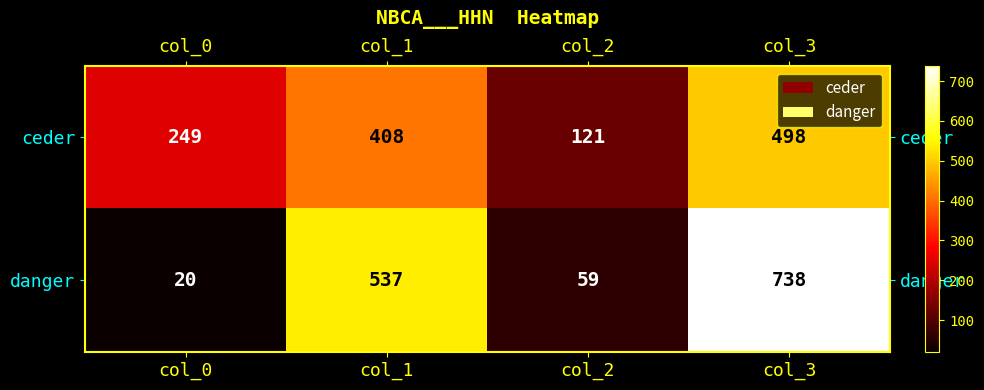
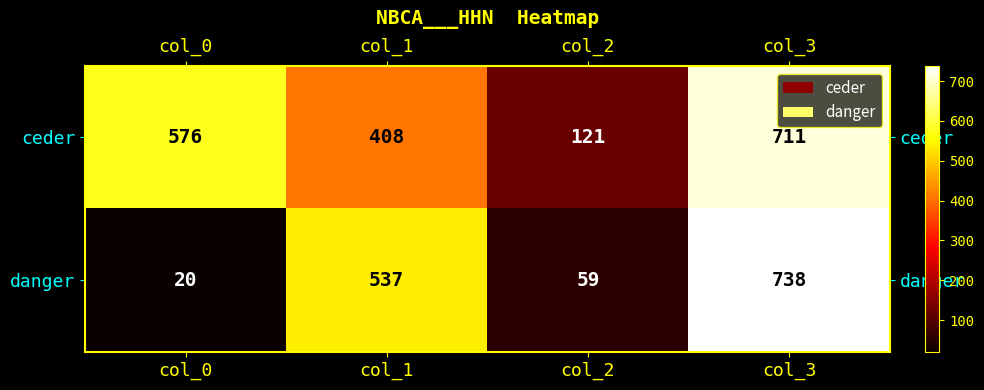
  {
    "ceder": {
-     "col_0": 249,
+     "col_0": 576,
      "col_1": 408,
      "col_2": 121,
-     "col_3": 498
+     "col_3": 711
    },
    "danger": {
      "col_0": 20,
      "col_1": 537,
      "col_2": 59,
      "col_3": 738
    }
  }
